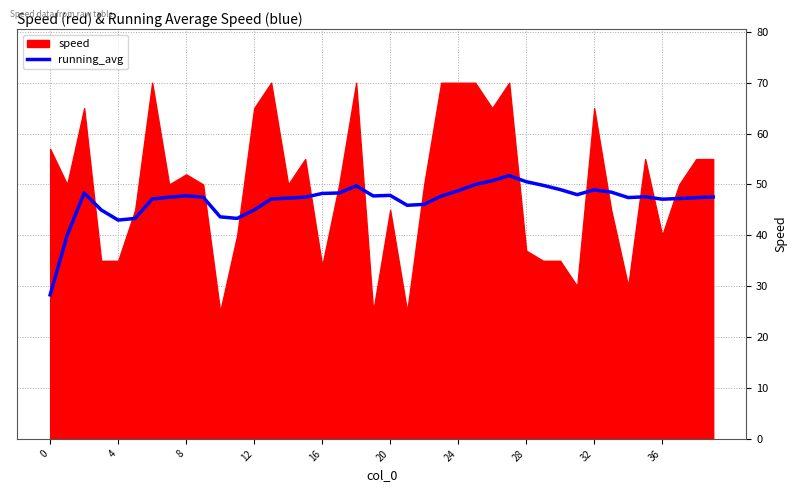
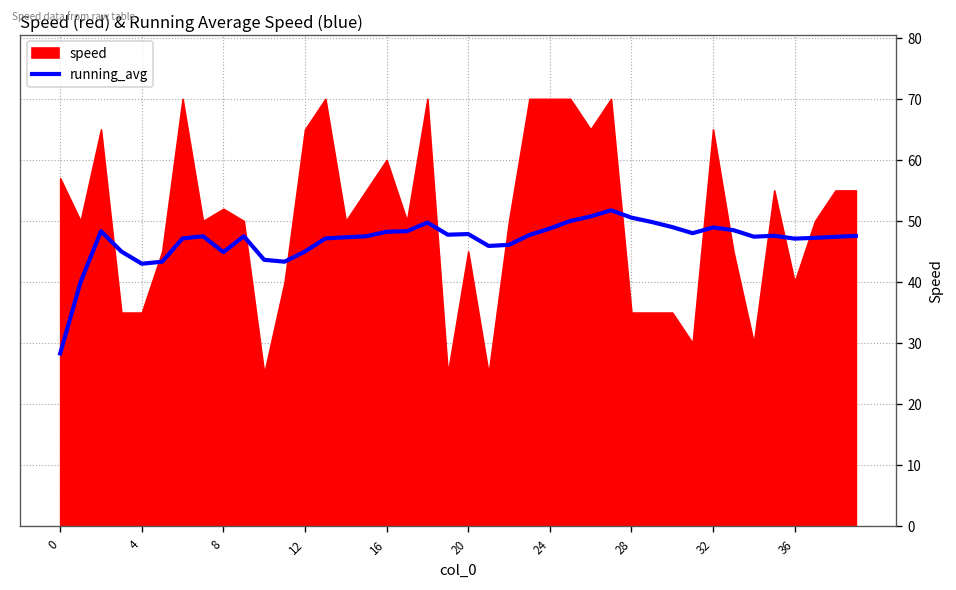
  {
    "running_avg": {
      "0": 28,
      "4": 43,
-     "8": 48,
+     "8": 45,
      "12": 45,
      "16": 48,
      "20": 48,
      "24": 49,
      "28": 51,
      "32": 49,
      "36": 47
    },
    "speed": {
      "0": 57,
      "4": 35,
      "8": 52,
      "12": 65,
-     "16": 34,
+     "16": 60,
      "20": 45,
      "24": 70,
-     "28": 37,
+     "28": 35,
      "32": 65,
      "36": 40
    }
  }
